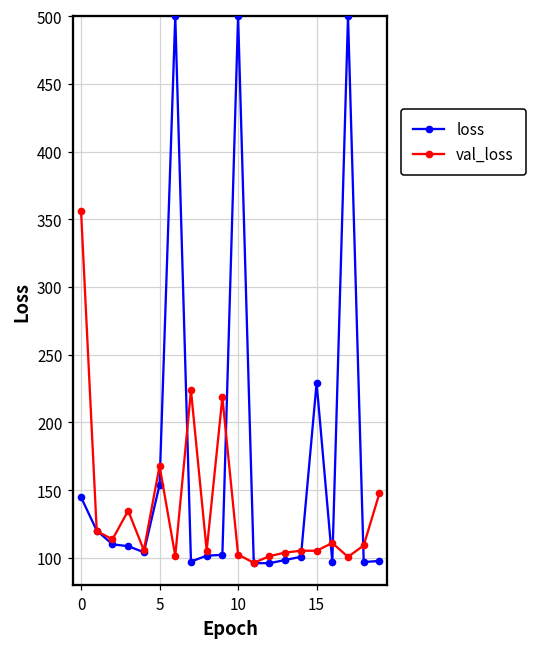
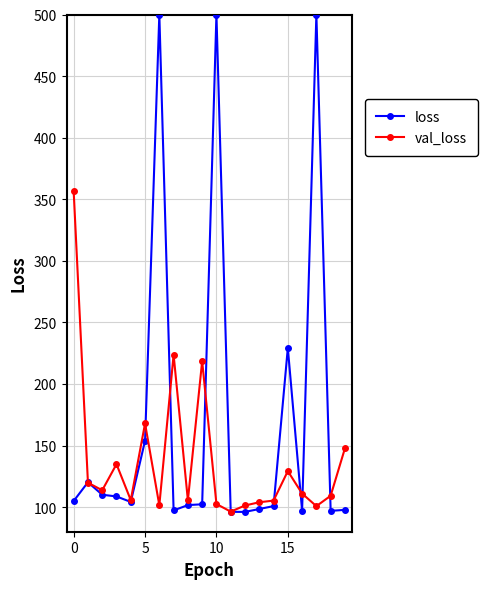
  {
    "loss": {
-     "0": 145,
+     "0": 105,
      "5": 154,
      "10": 500,
      "15": 229
    },
    "val_loss": {
      "0": 356,
      "5": 168,
      "10": 103,
-     "15": 105
+     "15": 129
    }
  }
